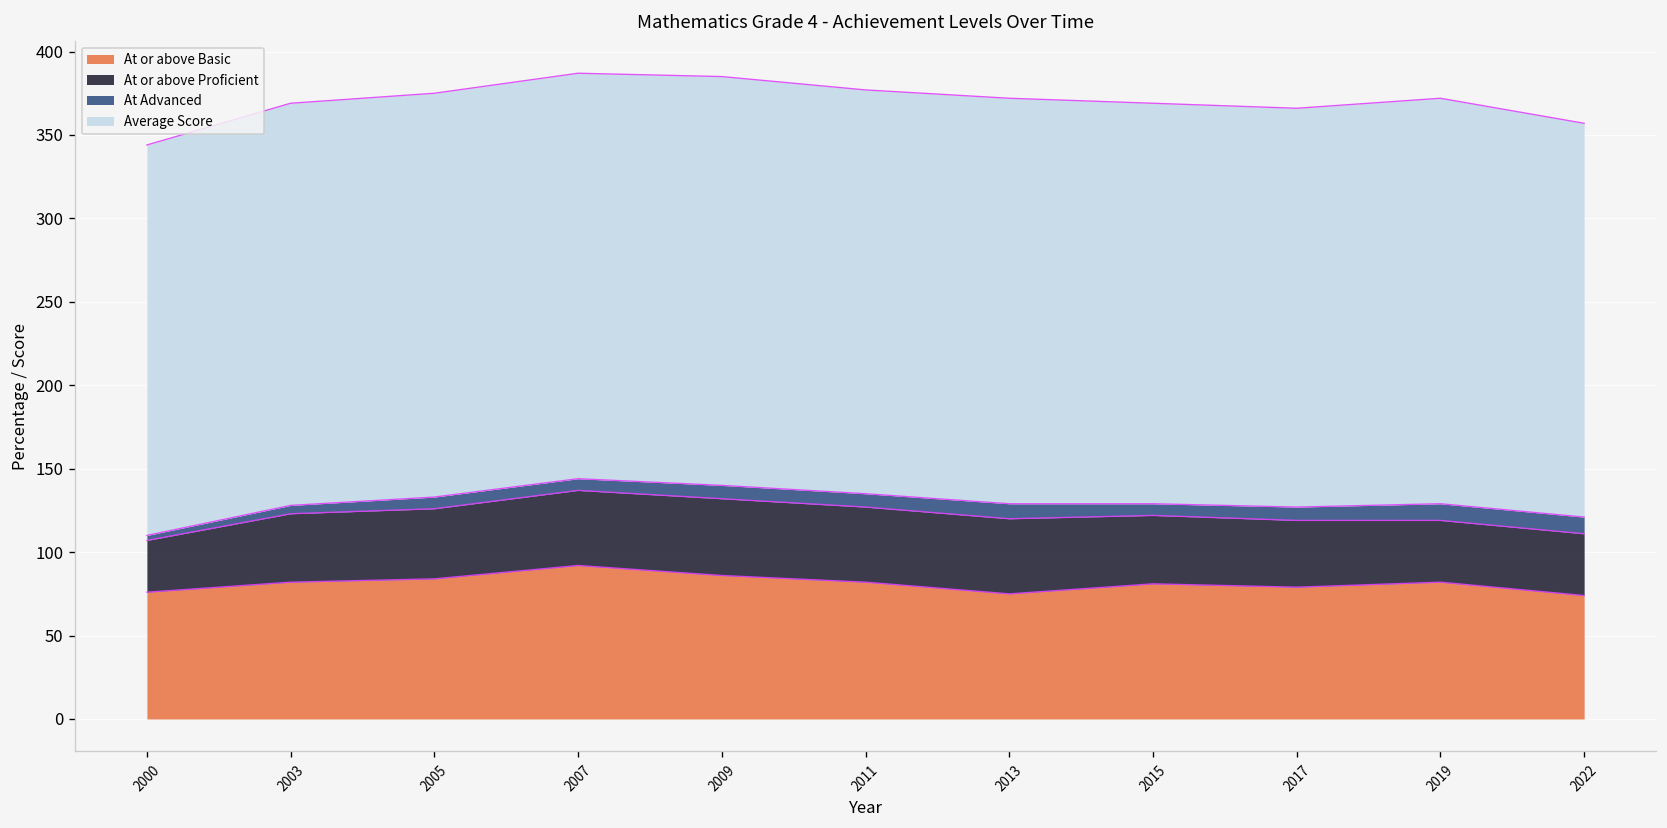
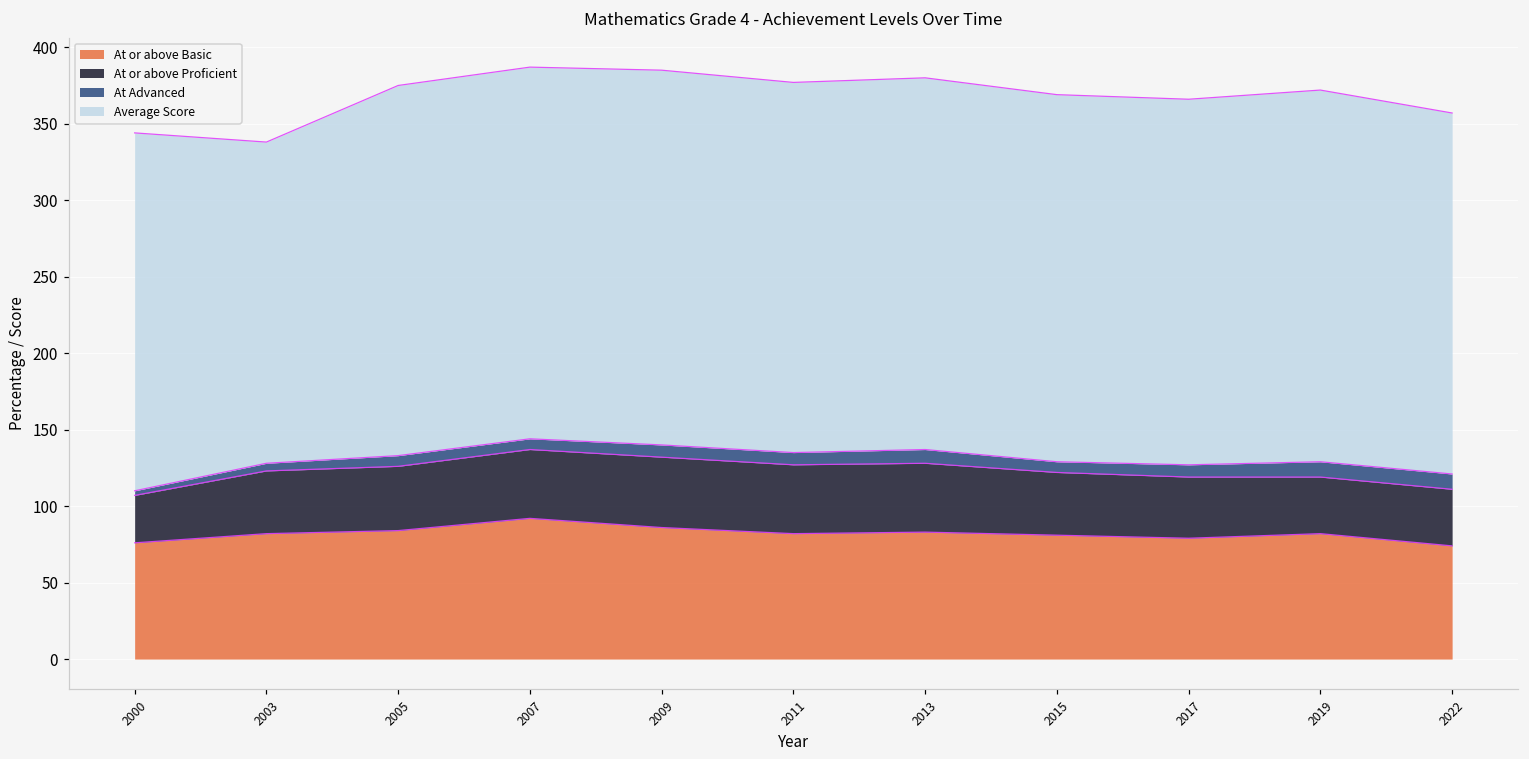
  {
    "At or above Basic": {
      "2000": 76,
      "2003": 82,
      "2005": 84,
      "2007": 92,
      "2009": 86,
      "2011": 82,
-     "2013": 75,
+     "2013": 83,
      "2015": 81,
      "2017": 79,
      "2019": 82,
      "2022": 74
    },
    "At or above Proficient": {
      "2000": 31,
      "2003": 41,
      "2005": 42,
      "2007": 45,
      "2009": 46,
      "2011": 45,
      "2013": 45,
      "2015": 41,
      "2017": 40,
      "2019": 37,
      "2022": 37
    },
    "At Advanced": {
      "2000": 3,
      "2003": 5,
      "2005": 7,
      "2007": 7,
      "2009": 8,
      "2011": 8,
      "2013": 9,
      "2015": 7,
      "2017": 8,
      "2019": 10,
      "2022": 10
    },
    "Average Score": {
      "2000": 234,
-     "2003": 241,
+     "2003": 210,
      "2005": 242,
      "2007": 243,
      "2009": 245,
      "2011": 242,
      "2013": 243,
      "2015": 240,
      "2017": 239,
      "2019": 243,
      "2022": 236
    }
  }
